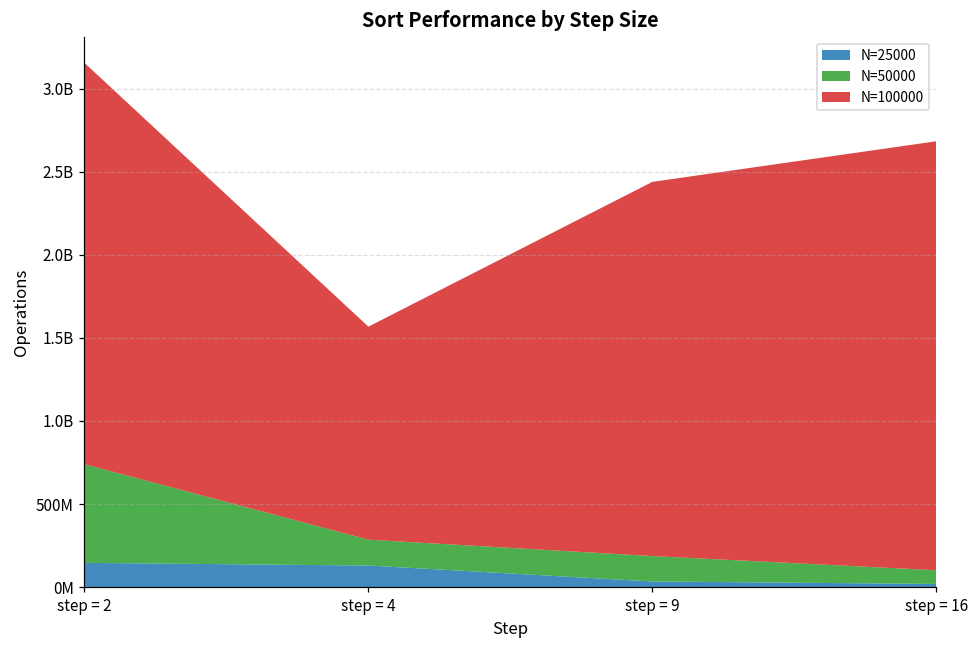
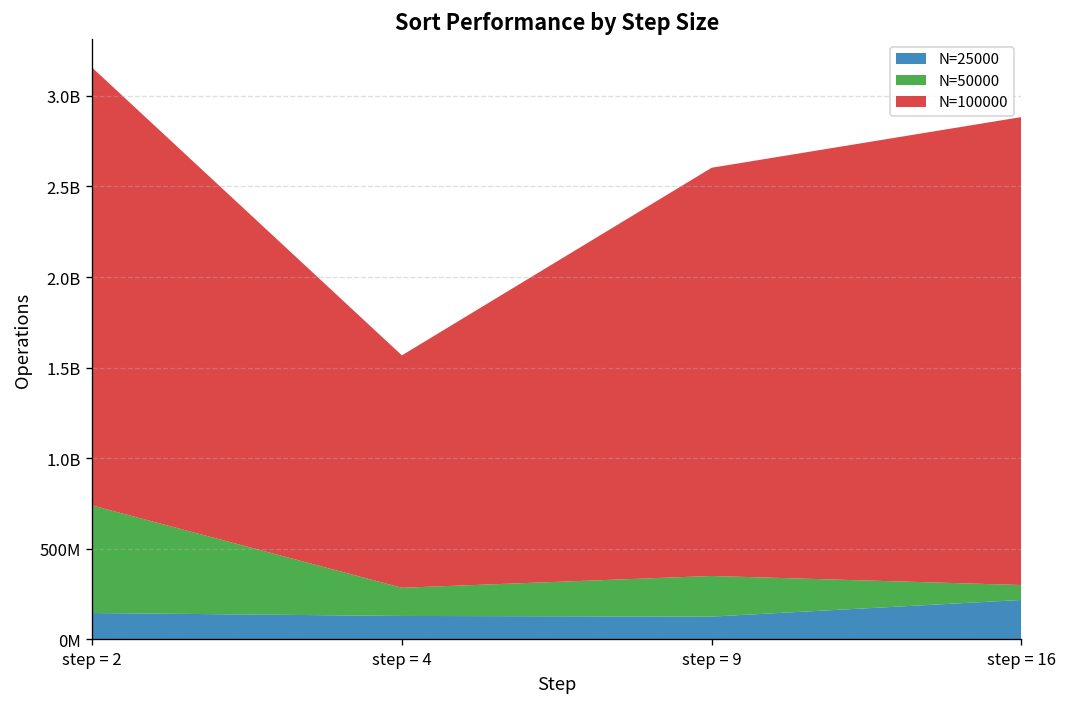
  {
    "N=25000": {
      "step = 2": 150000000,
      "step = 4": 130000000,
-     "step = 9": 30000000,
-     "step = 16": 20000000
+     "step = 9": 130000000,
+     "step = 16": 220000000
    },
    "N=50000": {
      "step = 2": 590000000,
      "step = 4": 160000000,
-     "step = 9": 150000000,
+     "step = 9": 220000000,
      "step = 16": 80000000
    },
    "N=100000": {
      "step = 2": 2420000000,
      "step = 4": 1280000000,
      "step = 9": 2250000000,
      "step = 16": 2580000000
    }
  }
